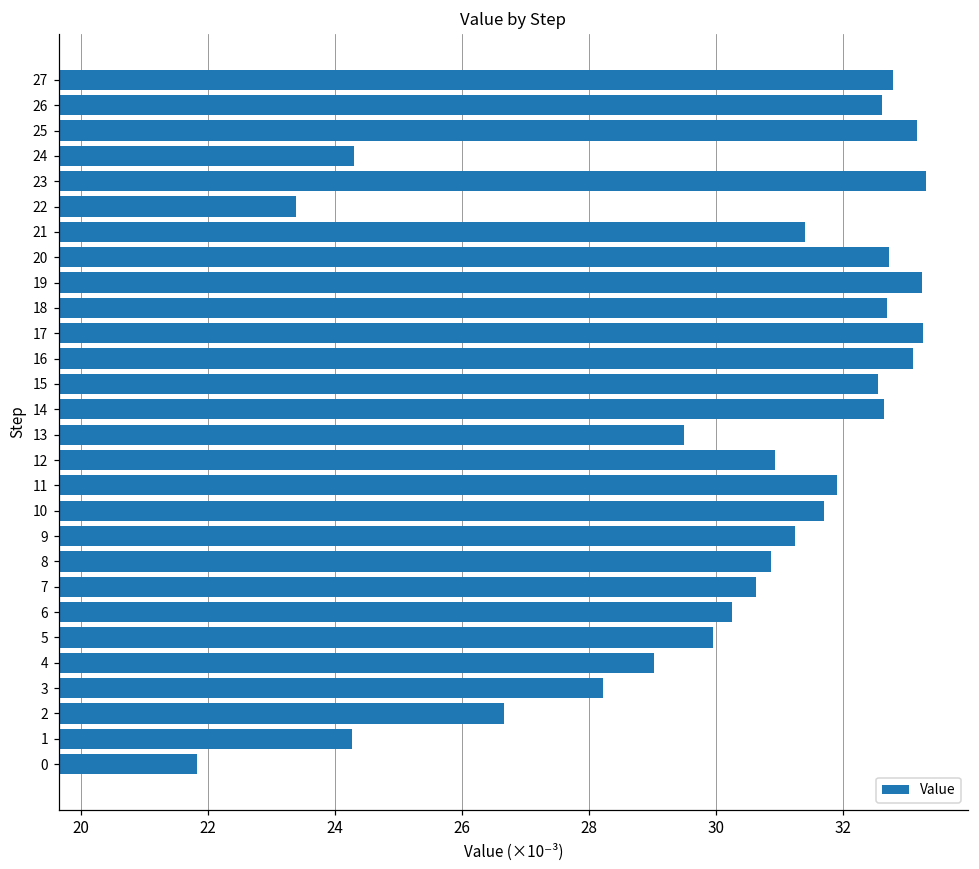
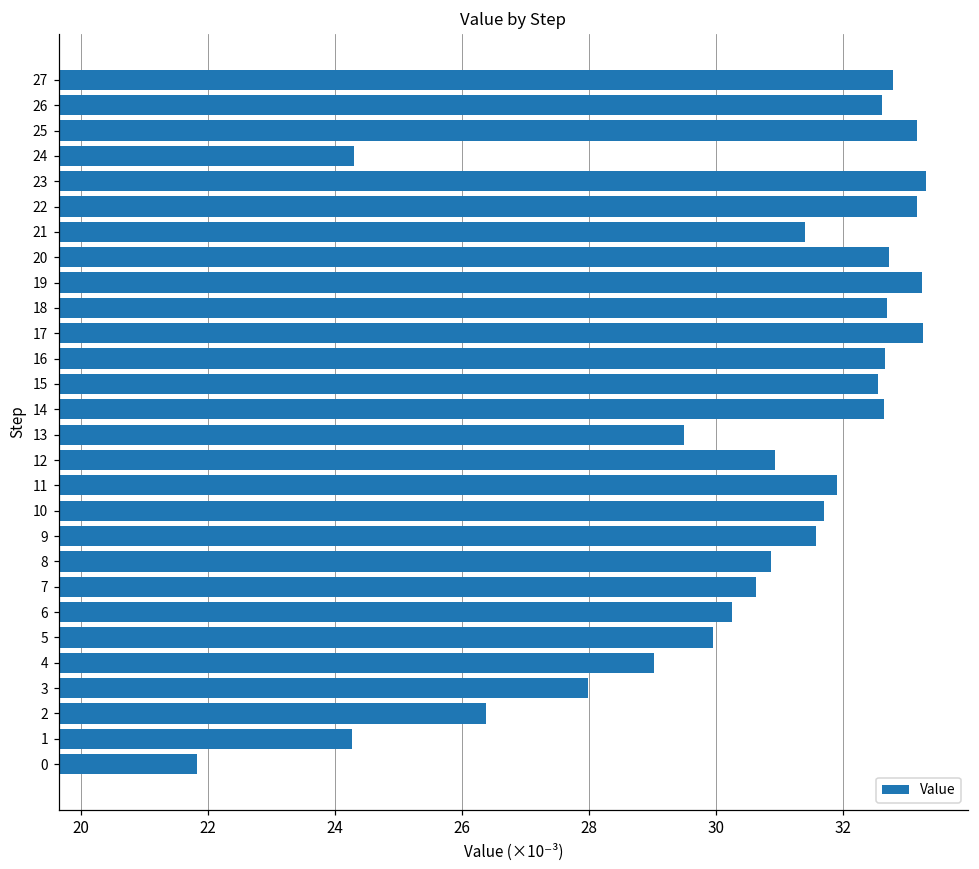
  {
    "27": 32.8,
    "26": 32.6,
    "25": 33.2,
    "24": 24.3,
    "23": 33.3,
-   "22": 23.4,
+   "22": 33.2,
    "21": 31.4,
    "20": 32.7,
    "19": 33.2,
    "18": 32.7,
    "17": 33.3,
-   "16": 33.1,
+   "16": 32.7,
    "15": 32.6,
    "14": 32.6,
    "13": 29.5,
    "12": 30.9,
    "11": 31.9,
    "10": 31.7,
-   "9": 31.2,
+   "9": 31.6,
    "8": 30.9,
    "7": 30.6,
    "6": 30.3,
    "5": 30.0,
    "4": 29.0,
-   "3": 28.2,
-   "2": 26.7,
+   "3": 28.0,
+   "2": 26.4,
    "1": 24.3,
    "0": 21.8
  }
